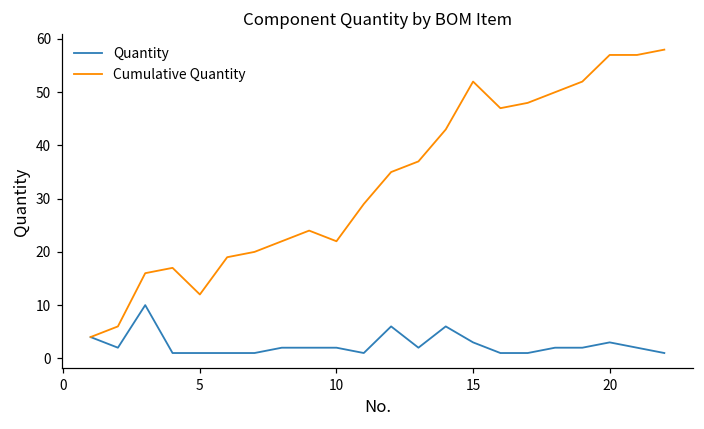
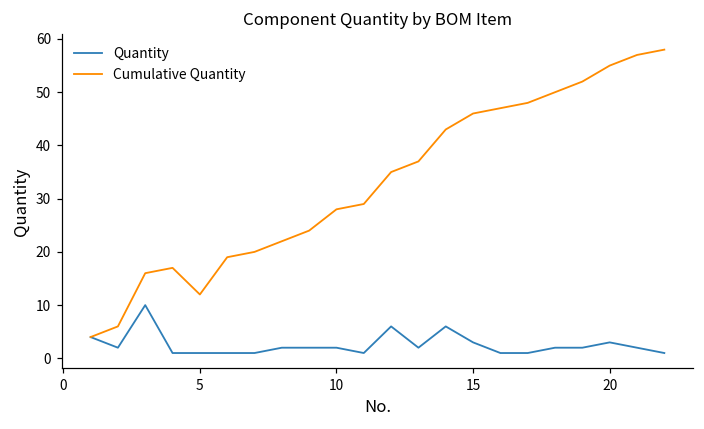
  {
    "Quantity": {
      "5": 1,
      "10": 2,
      "15": 3,
      "20": 3
    },
    "Cumulative Quantity": {
      "5": 12,
-     "10": 22,
-     "15": 52,
-     "20": 57
+     "10": 28,
+     "15": 46,
+     "20": 55
    }
  }
